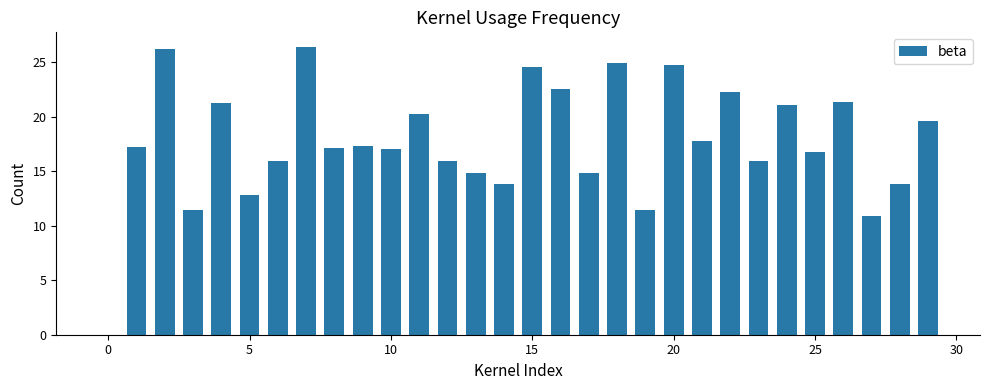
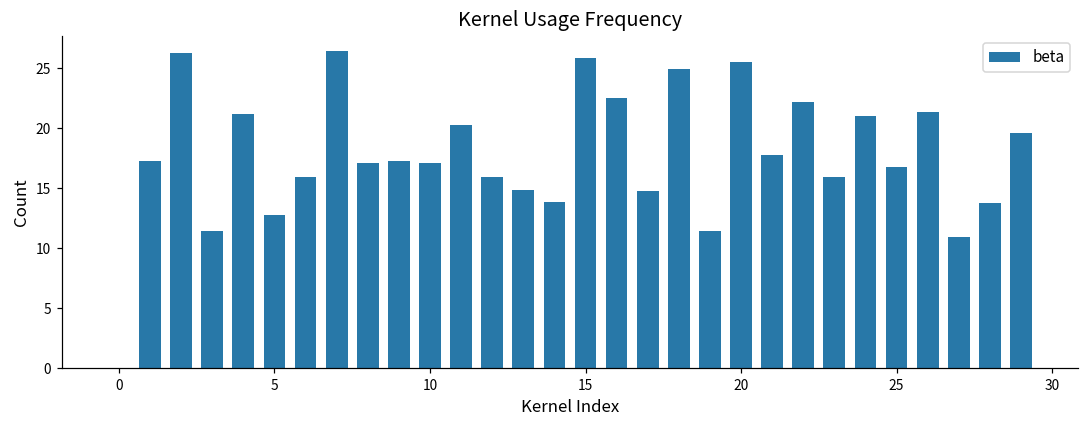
  {
    "0": 0.0,
    "5": 12.8,
    "10": 17.1,
-   "15": 24.5,
-   "20": 24.8,
+   "15": 25.8,
+   "20": 25.5,
    "25": 16.8
  }
